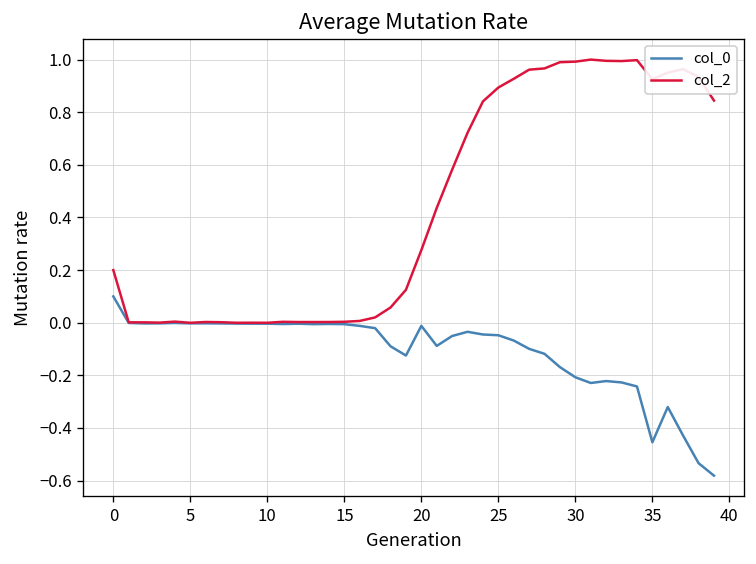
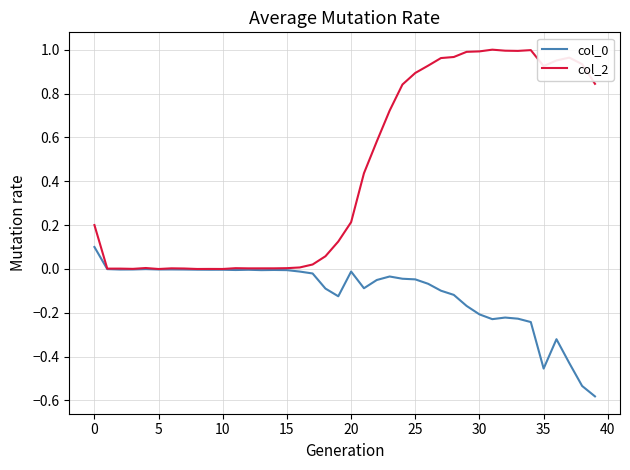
  {
    "col_0": {
      "0": 0.10,
      "20": -0.01,
      "25": -0.05,
      "30": -0.21,
      "35": -0.45
    },
    "col_2": {
      "0": 0.20,
-     "20": 0.28,
+     "20": 0.21,
      "25": 0.89,
      "30": 0.99
    }
  }
